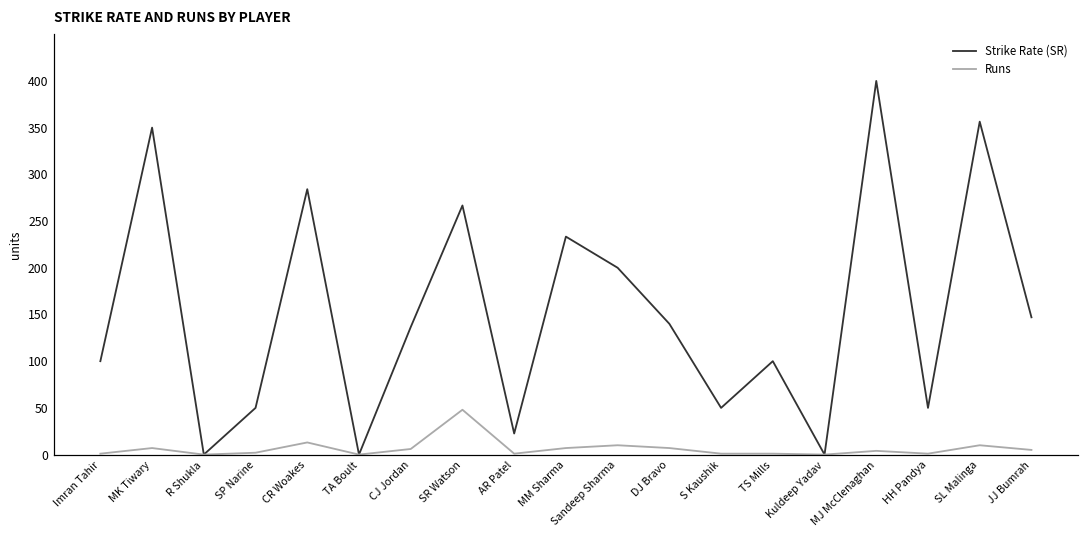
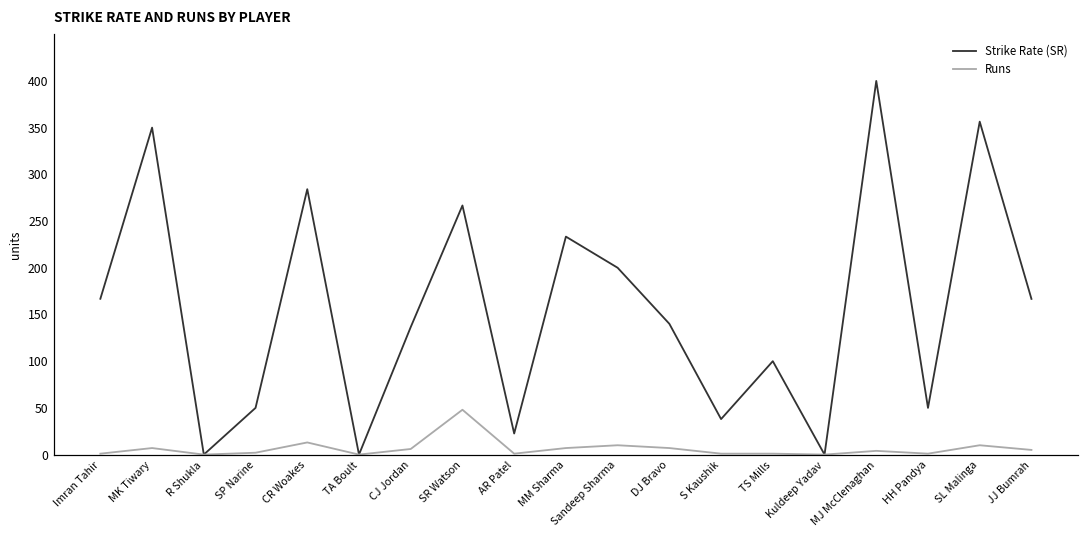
  {
    "Strike Rate (SR)": {
-     "Imran Tahir": 100,
+     "Imran Tahir": 170,
      "MK Tiwary": 350,
      "SP Narine": 50,
      "CR Woakes": 280,
      "CJ Jordan": 140,
      "SR Watson": 270,
      "AR Patel": 20,
      "MM Sharma": 230,
      "Sandeep Sharma": 200,
      "DJ Bravo": 140,
-     "S Kaushik": 50,
+     "S Kaushik": 40,
      "TS Mills": 100,
      "MJ McClenaghan": 400,
      "HH Pandya": 50,
      "SL Malinga": 360,
-     "JJ Bumrah": 150
+     "JJ Bumrah": 170
    },
    "Runs": {
      "Imran Tahir": 0,
      "MK Tiwary": 10,
      "SP Narine": 0,
      "CR Woakes": 10,
      "CJ Jordan": 10,
      "SR Watson": 50,
      "AR Patel": 0,
      "MM Sharma": 10,
      "Sandeep Sharma": 10,
      "DJ Bravo": 10,
      "S Kaushik": 0,
      "TS Mills": 0,
      "MJ McClenaghan": 0,
      "HH Pandya": 0,
      "SL Malinga": 10,
      "JJ Bumrah": 10
    }
  }
